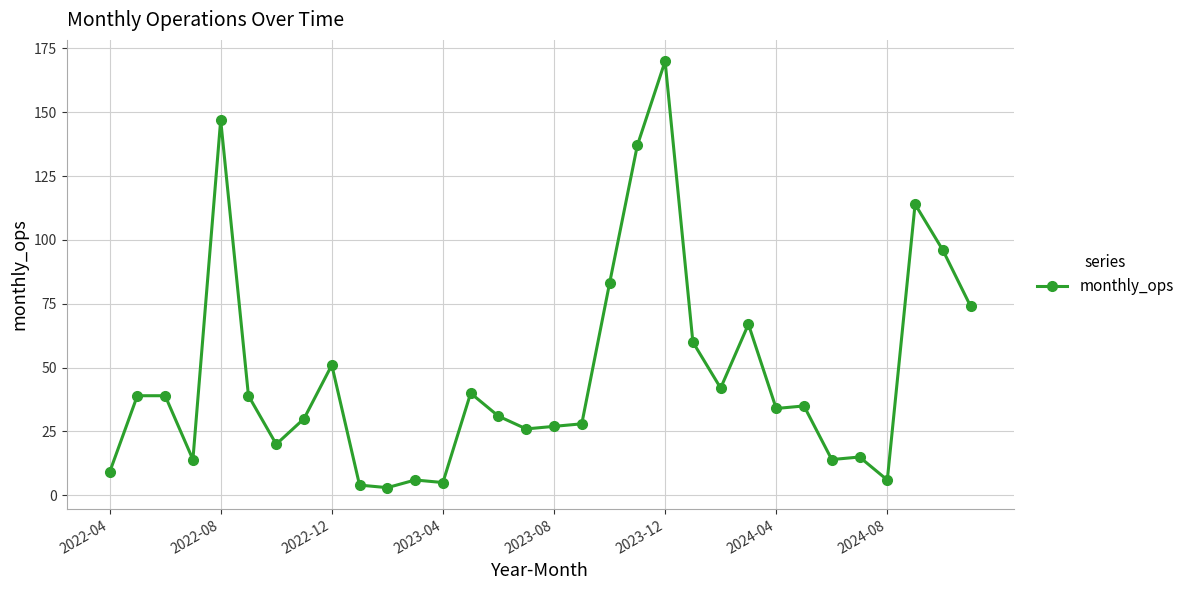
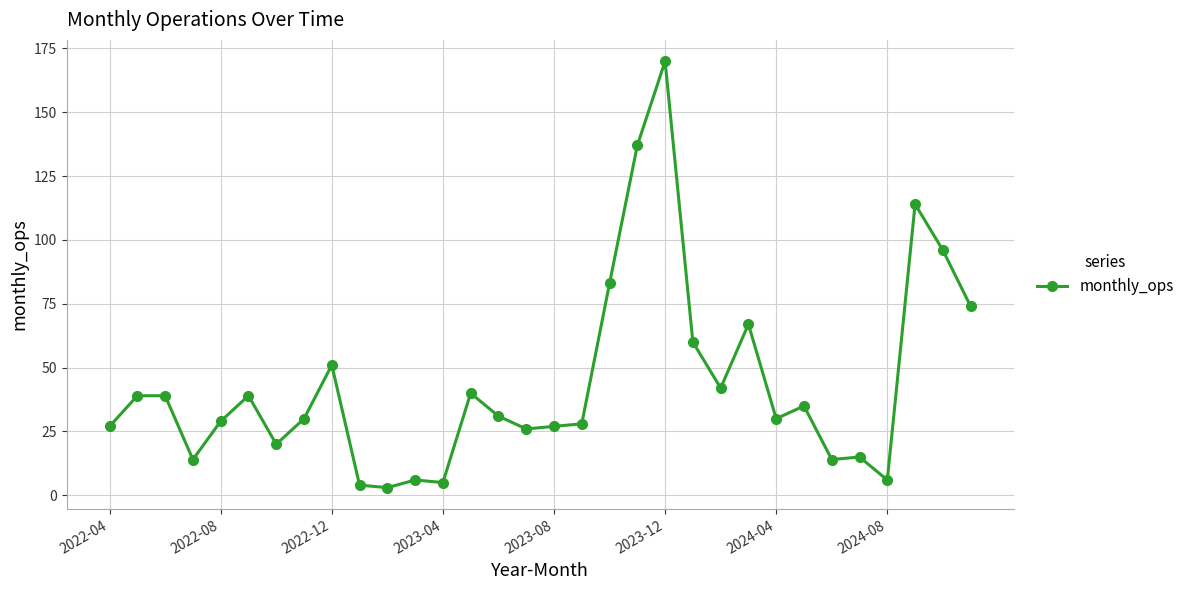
  {
-   "2022-04": 9,
-   "2022-08": 147,
+   "2022-04": 27,
+   "2022-08": 29,
    "2022-12": 51,
    "2023-04": 5,
    "2023-08": 27,
    "2023-12": 170,
-   "2024-04": 34,
+   "2024-04": 30,
    "2024-08": 6
  }
